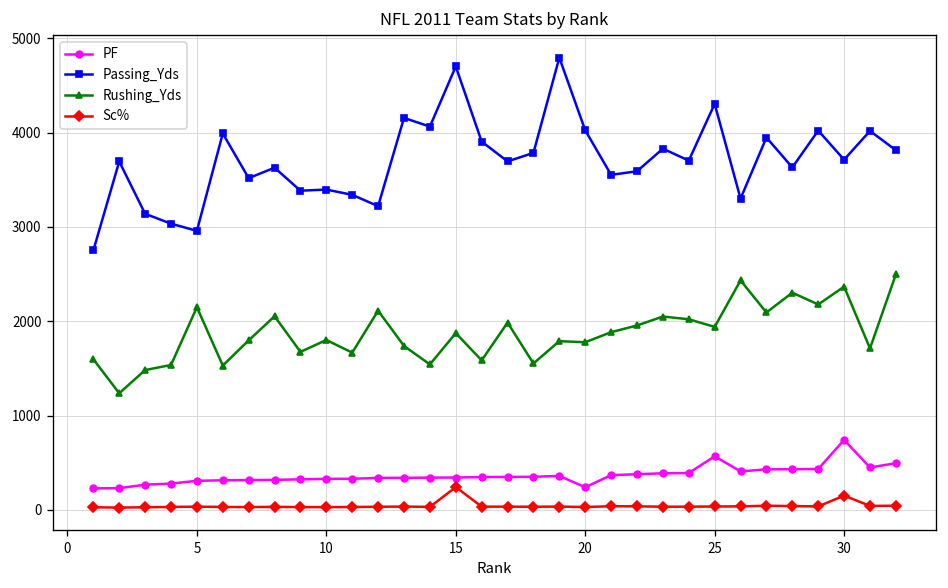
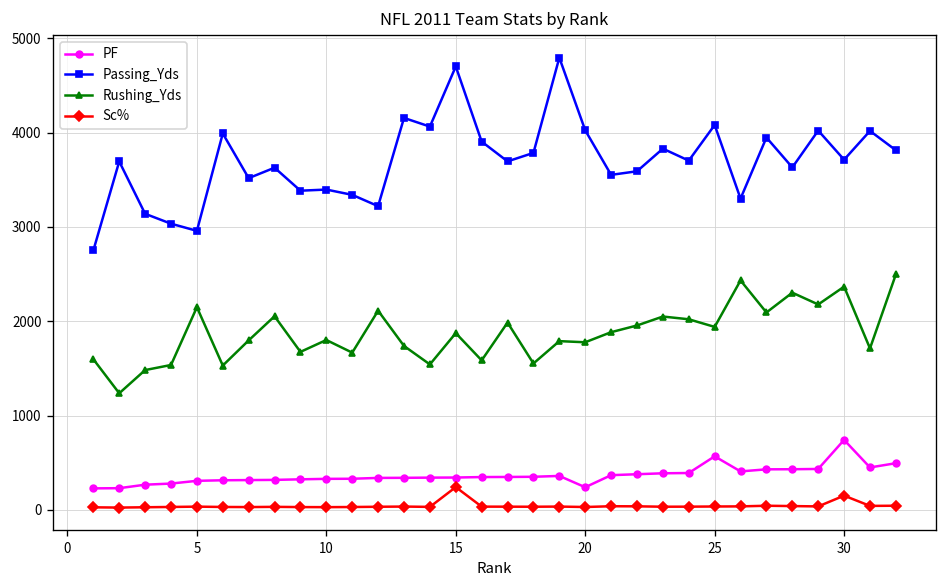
  {
    "PF": {
      "5": 300,
      "10": 300,
      "15": 300,
      "20": 200,
      "25": 600,
      "30": 700
    },
    "Passing_Yds": {
      "5": 3000,
      "10": 3400,
      "15": 4700,
      "20": 4000,
-     "25": 4300,
+     "25": 4100,
      "30": 3700
    },
    "Rushing_Yds": {
      "5": 2100,
      "10": 1800,
      "15": 1900,
      "20": 1800,
      "25": 1900,
      "30": 2400
    },
    "Sc%": {
      "5": 0,
      "10": 0,
      "15": 200,
      "20": 0,
      "25": 0,
      "30": 200
    }
  }
